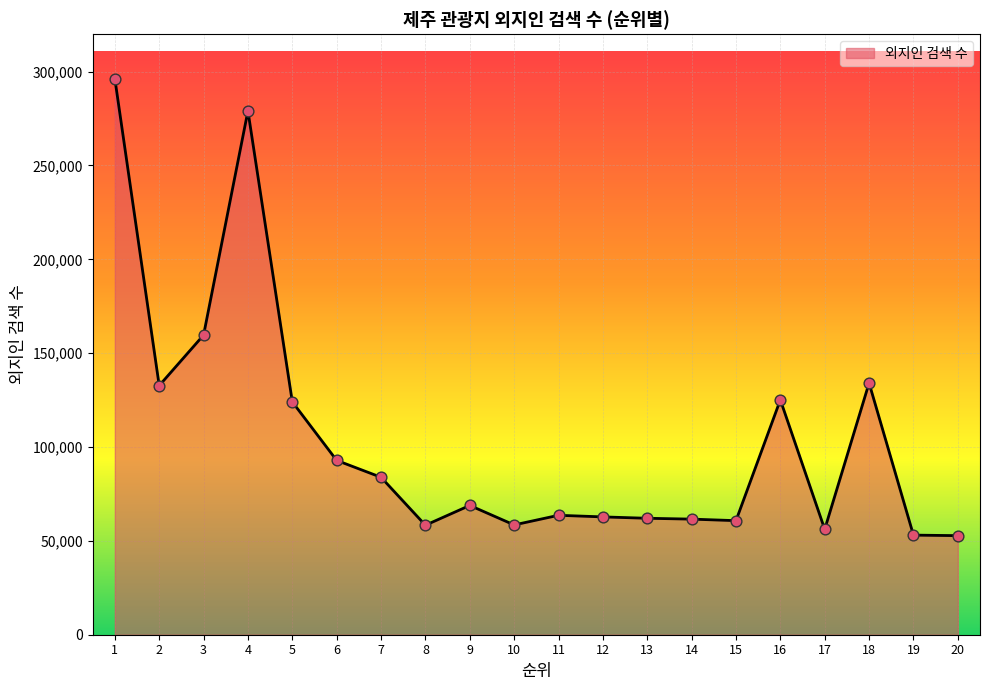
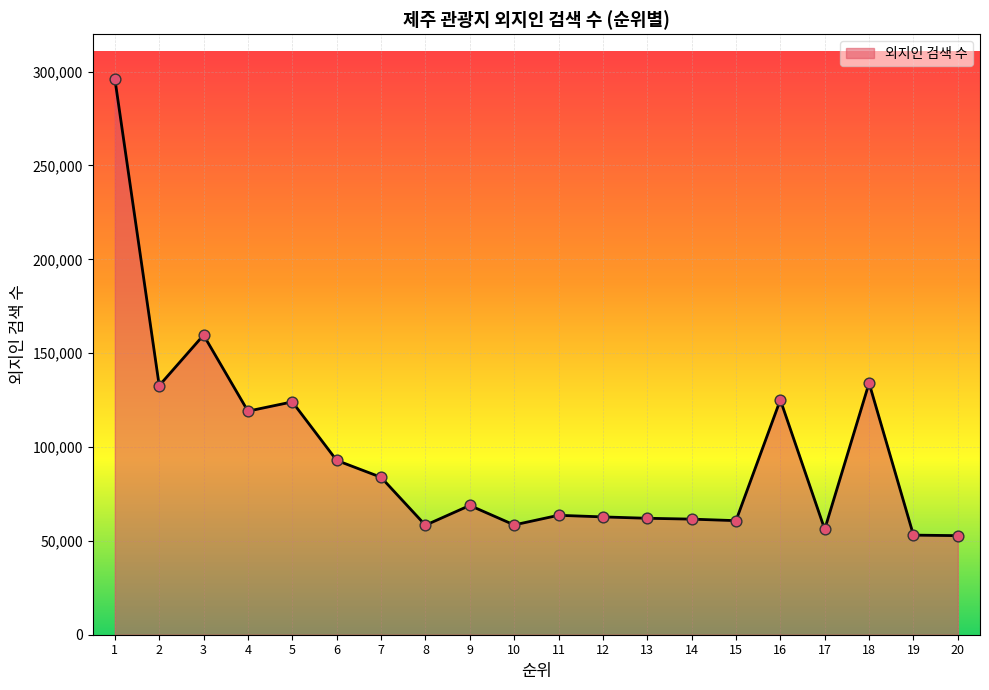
  {
    "1": "296,000",
    "2": "133,000",
    "3": "160,000",
-   "4": "279,000",
+   "4": "119,000",
    "5": "124,000",
    "6": "93,000",
    "7": "84,000",
    "8": "58,000",
    "9": "69,000",
    "10": "58,000",
    "11": "64,000",
    "12": "63,000",
    "13": "62,000",
    "14": "62,000",
    "15": "61,000",
    "16": "125,000",
    "17": "56,000",
    "18": "134,000",
    "19": "53,000",
    "20": "53,000"
  }
